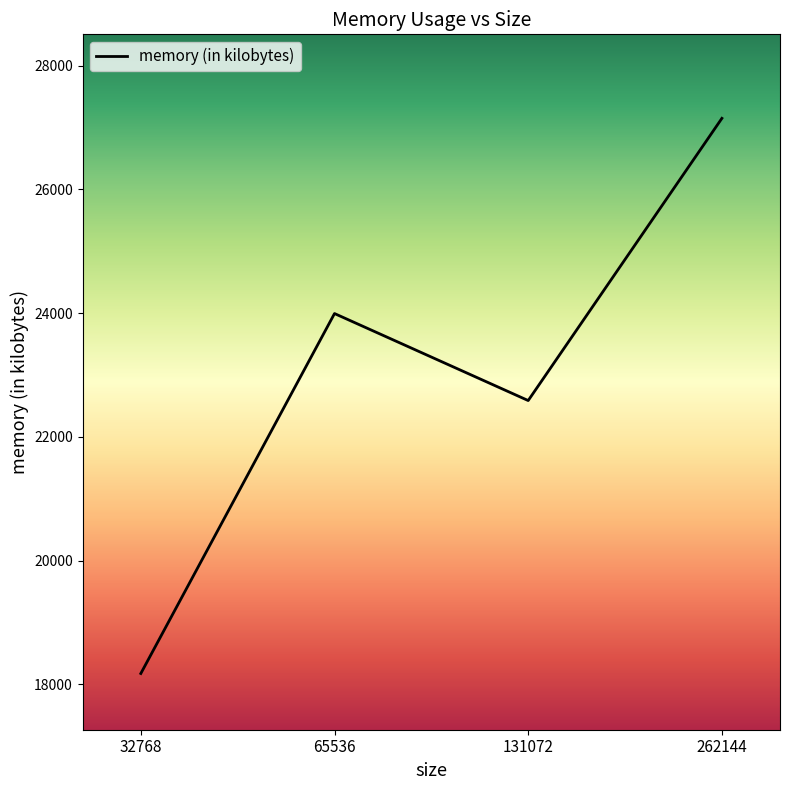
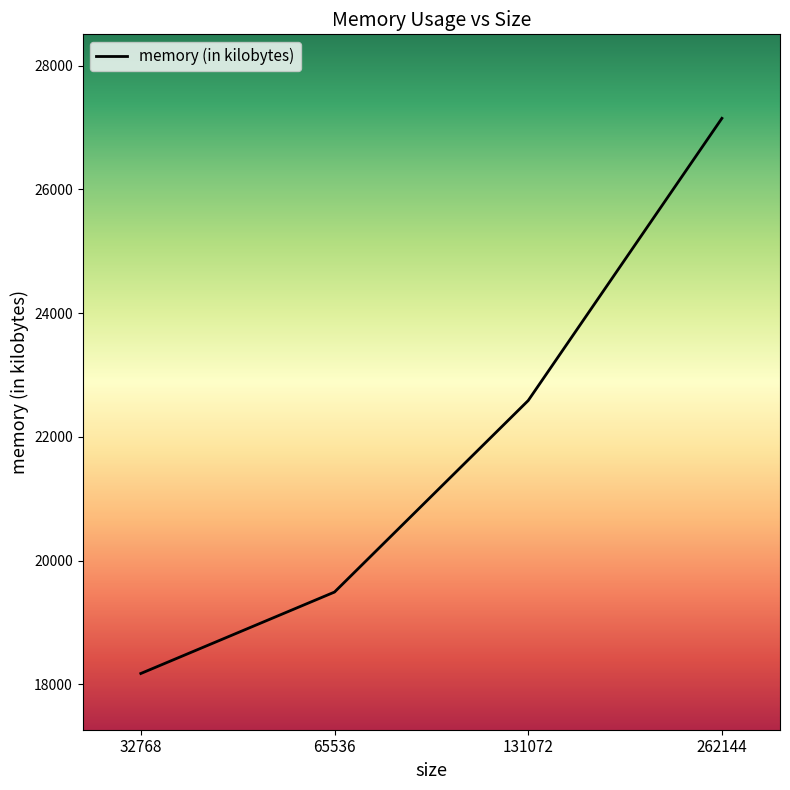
  {
    "32768": 18200,
-   "65536": 24000,
+   "65536": 19500,
    "131072": 22600,
    "262144": 27100
  }
